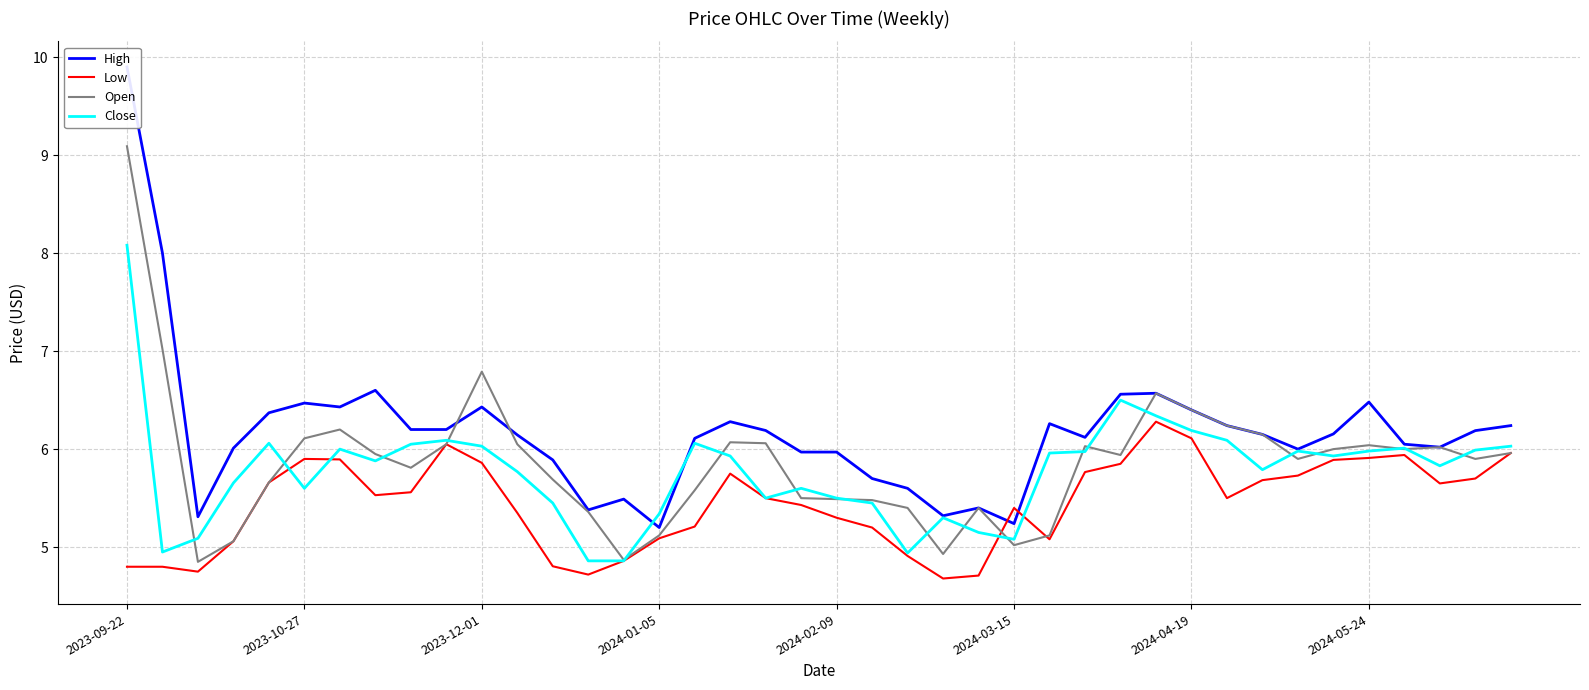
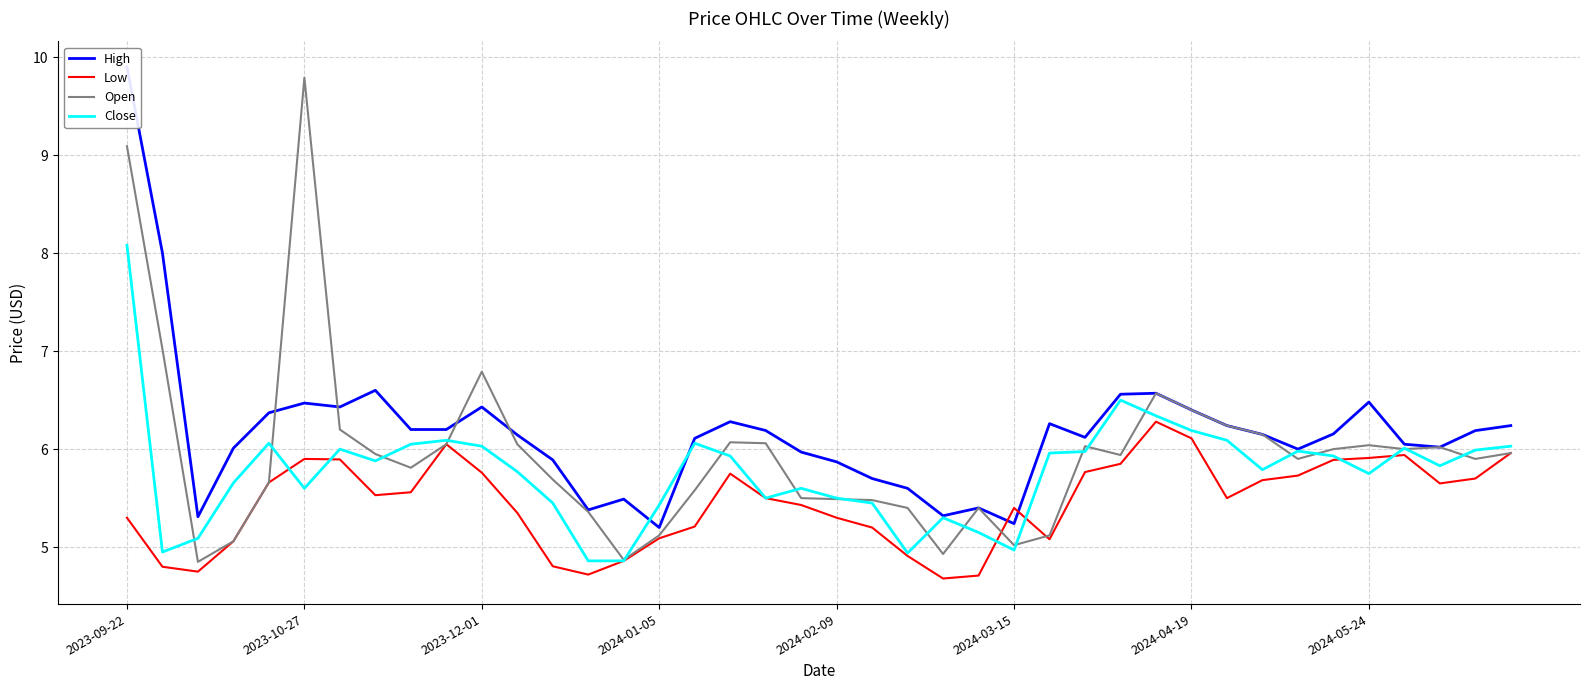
  {
    "High": {
      "2023-10-27": 6.5,
      "2023-12-01": 6.4,
      "2024-01-05": 5.2,
-     "2024-02-09": 6.0,
+     "2024-02-09": 5.9,
      "2024-03-15": 5.2,
      "2024-05-24": 6.5
    },
    "Low": {
-     "2023-09-22": 4.8,
+     "2023-09-22": 5.3,
      "2023-10-27": 5.9,
-     "2023-12-01": 5.9,
+     "2023-12-01": 5.8,
      "2024-01-05": 5.1,
      "2024-02-09": 5.3,
      "2024-03-15": 5.4,
      "2024-04-19": 6.1,
      "2024-05-24": 5.9
    },
    "Open": {
      "2023-09-22": 9.1,
-     "2023-10-27": 6.1,
+     "2023-10-27": 9.8,
      "2023-12-01": 6.8,
      "2024-01-05": 5.1,
      "2024-03-15": 5.0,
      "2024-05-24": 6.0
    },
    "Close": {
      "2023-09-22": 8.1,
      "2023-10-27": 5.6,
      "2023-12-01": 6.0,
-     "2024-01-05": 5.3,
-     "2024-03-15": 5.1,
+     "2024-01-05": 5.4,
+     "2024-03-15": 5.0,
      "2024-04-19": 6.2,
-     "2024-05-24": 6.0
+     "2024-05-24": 5.8
    }
  }
